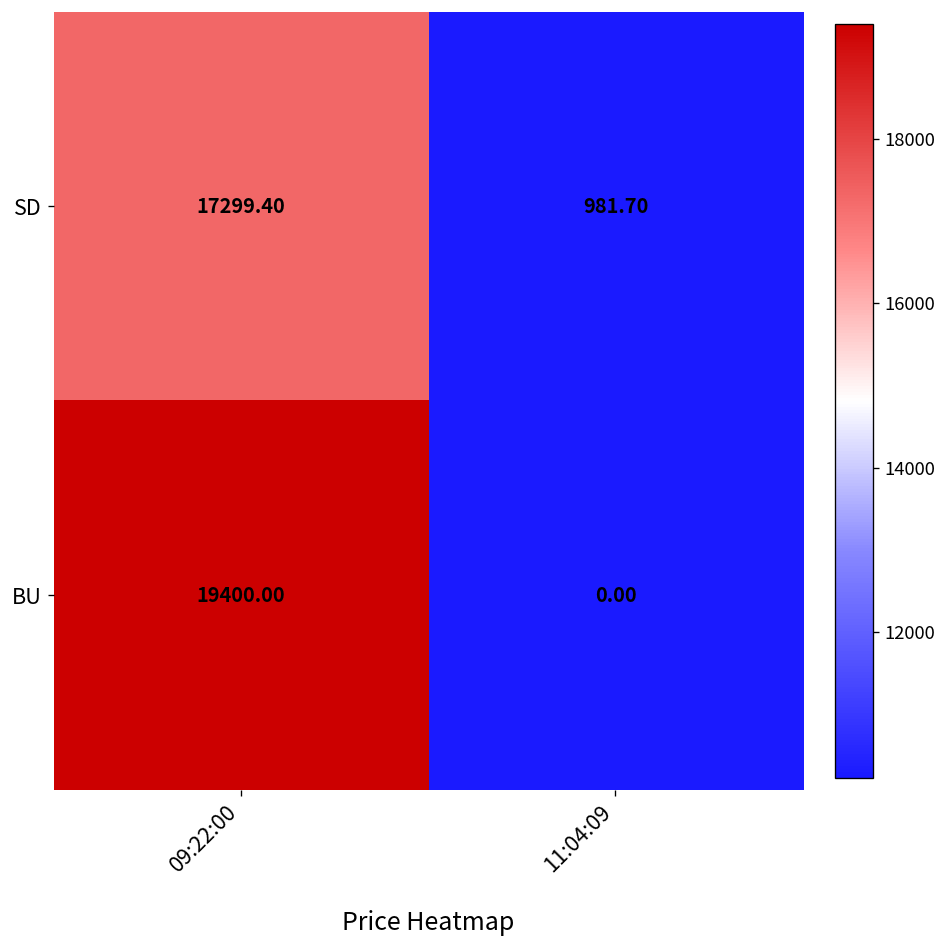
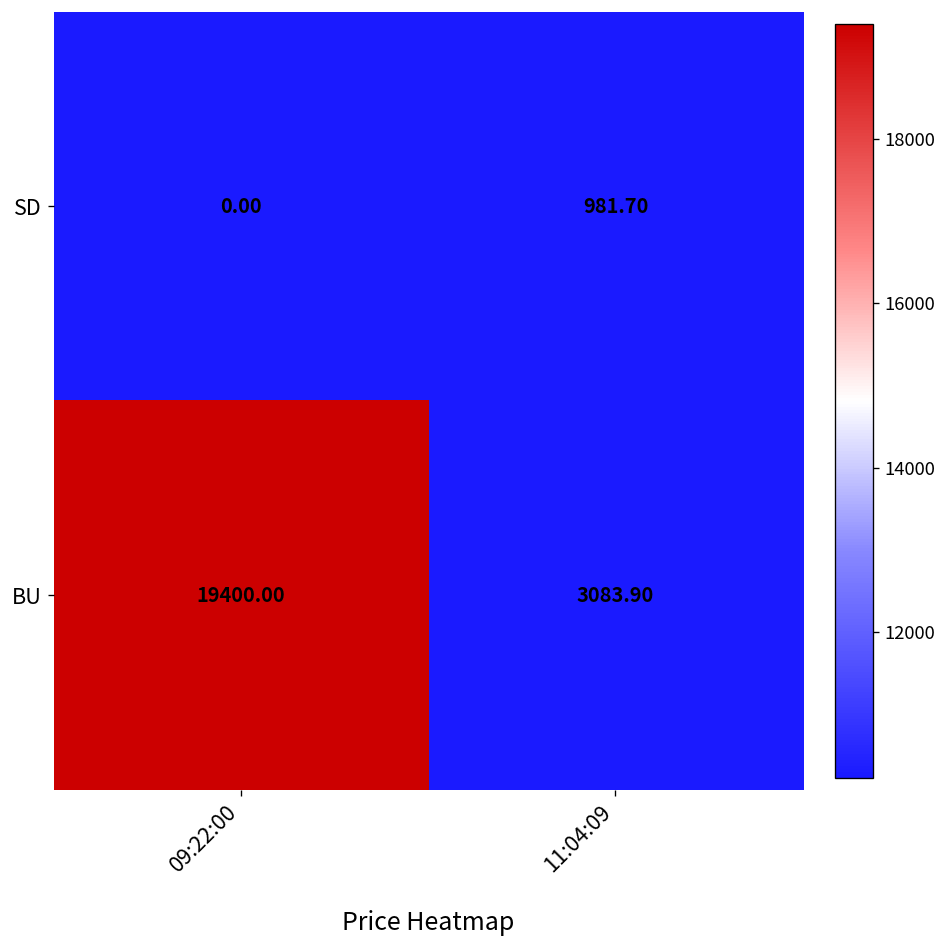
  {
    "SD": {
-     "09:22:00": 17299.40,
+     "09:22:00": 0.00,
      "11:04:09": 981.70
    },
    "BU": {
      "09:22:00": 19400.00,
-     "11:04:09": 0.00
+     "11:04:09": 3083.90
    }
  }
